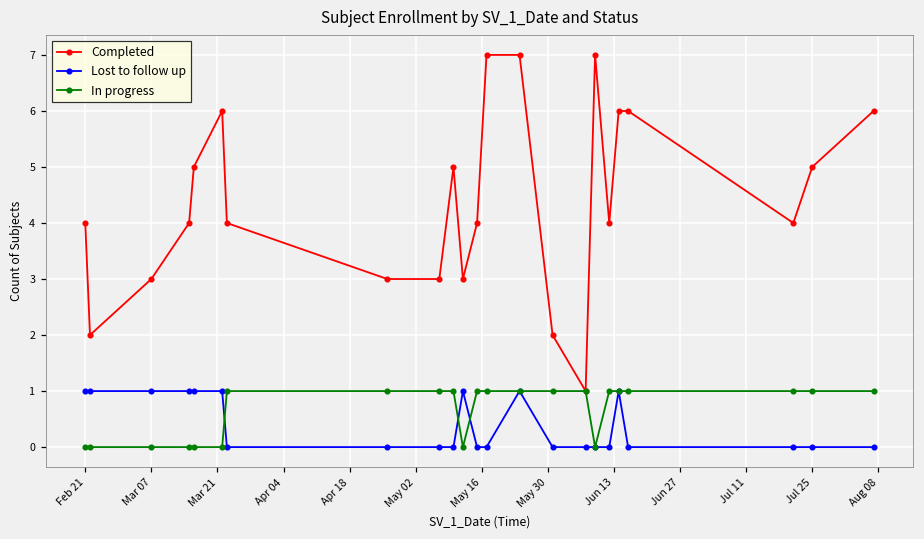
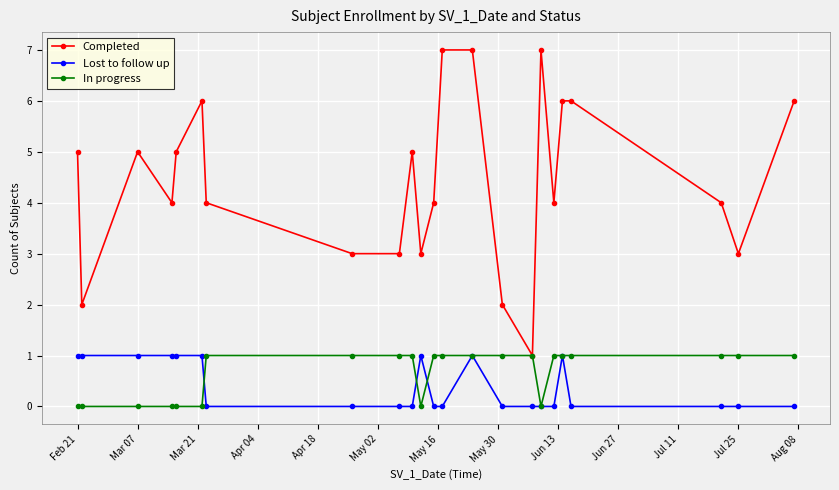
  {
    "Completed": {
-     "Feb 21": 4,
-     "Mar 07": 3,
-     "Jul 25": 5
+     "Feb 21": 5,
+     "Mar 07": 5,
+     "Jul 25": 3
    },
    "Lost to follow up": {
      "Feb 21": 1,
      "Mar 07": 1,
      "Jul 25": 0
    },
    "In progress": {
      "Feb 21": 0,
      "Mar 07": 0,
      "Jul 25": 1
    }
  }
